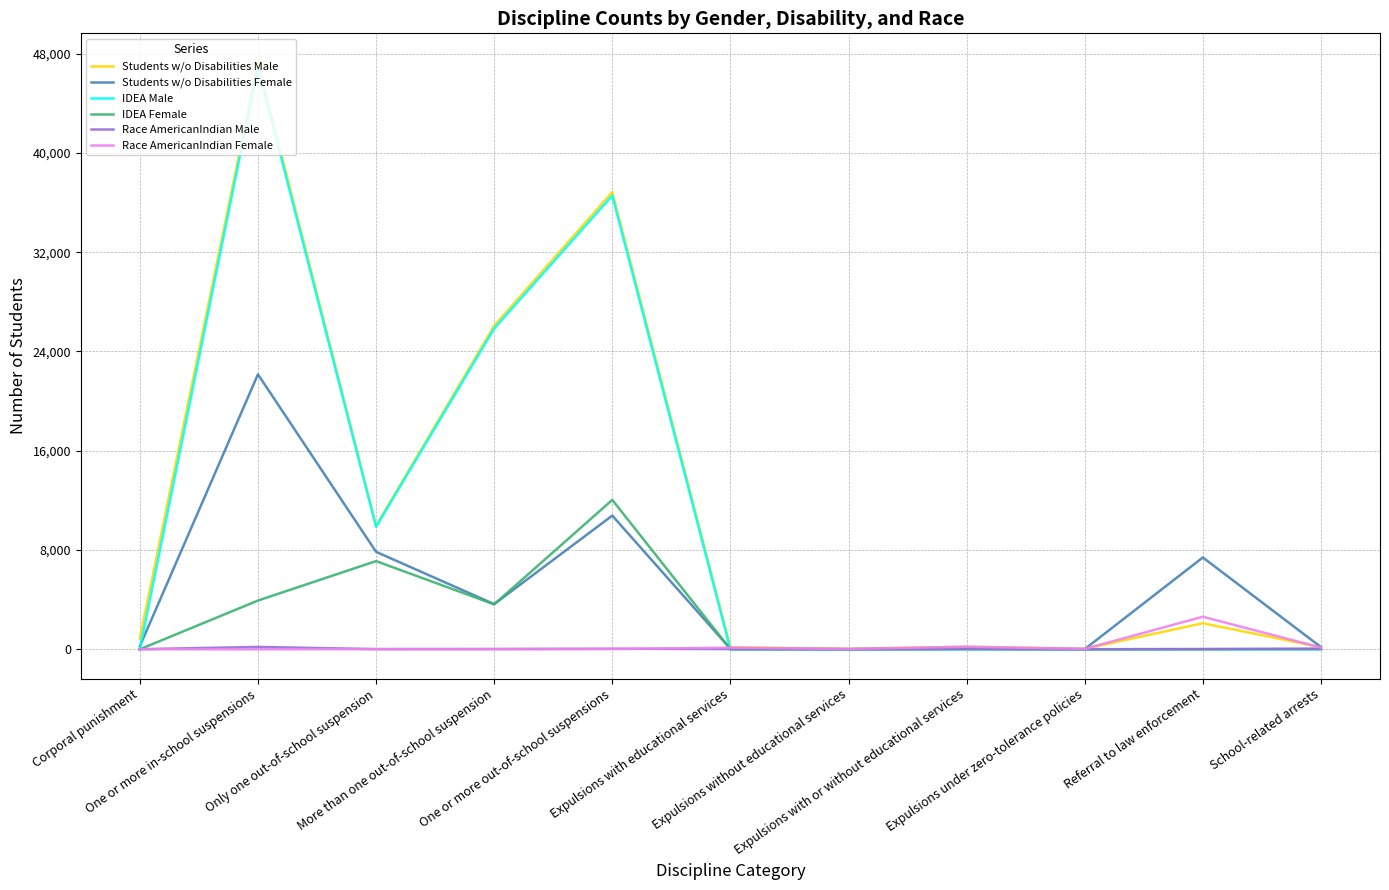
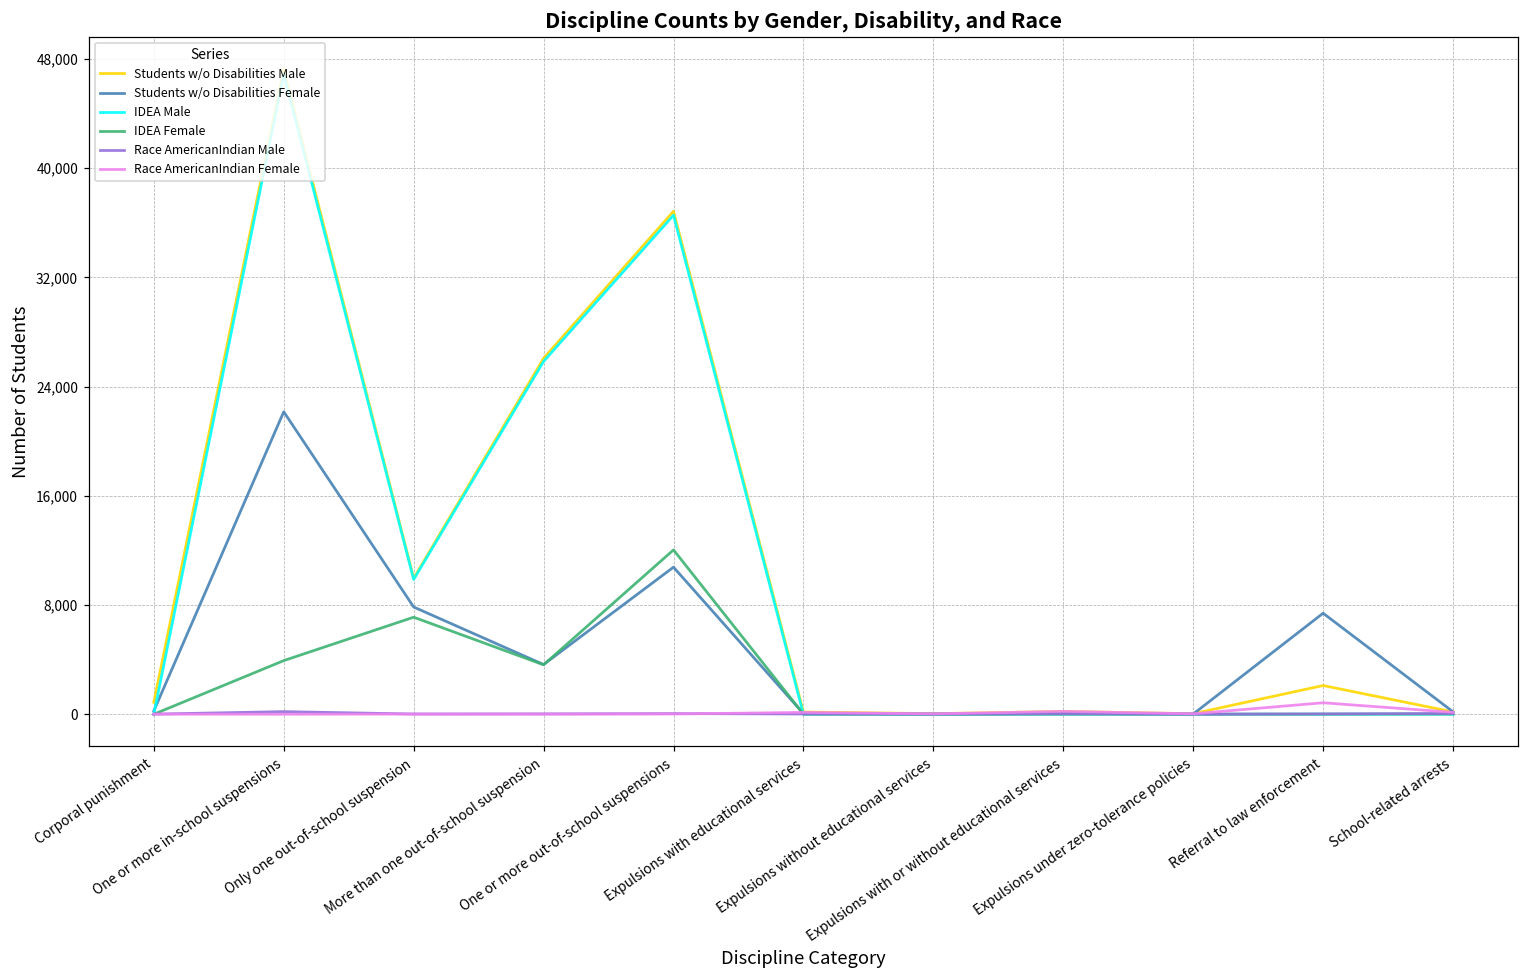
  {
    "Students w/o Disabilities Male": {
      "Corporal punishment": "900",
      "More than one out-of-school suspension": "26,100",
      "One or more out-of-school suspensions": "36,800",
      "Referral to law enforcement": "2,100"
    },
    "Students w/o Disabilities Female": {
      "Corporal punishment": "200",
      "One or more in-school suspensions": "22,200",
      "Only one out-of-school suspension": "7,900",
      "One or more out-of-school suspensions": "10,800",
      "Referral to law enforcement": "7,400"
    },
    "IDEA Male": {
      "More than one out-of-school suspension": "25,800",
      "One or more out-of-school suspensions": "36,600"
    },
    "IDEA Female": {
      "One or more in-school suspensions": "3,900",
      "Only one out-of-school suspension": "7,100",
      "One or more out-of-school suspensions": "12,000"
    },
    "Race AmericanIndian Female": {
-     "Referral to law enforcement": "2,600"
+     "Referral to law enforcement": "800"
    }
  }
